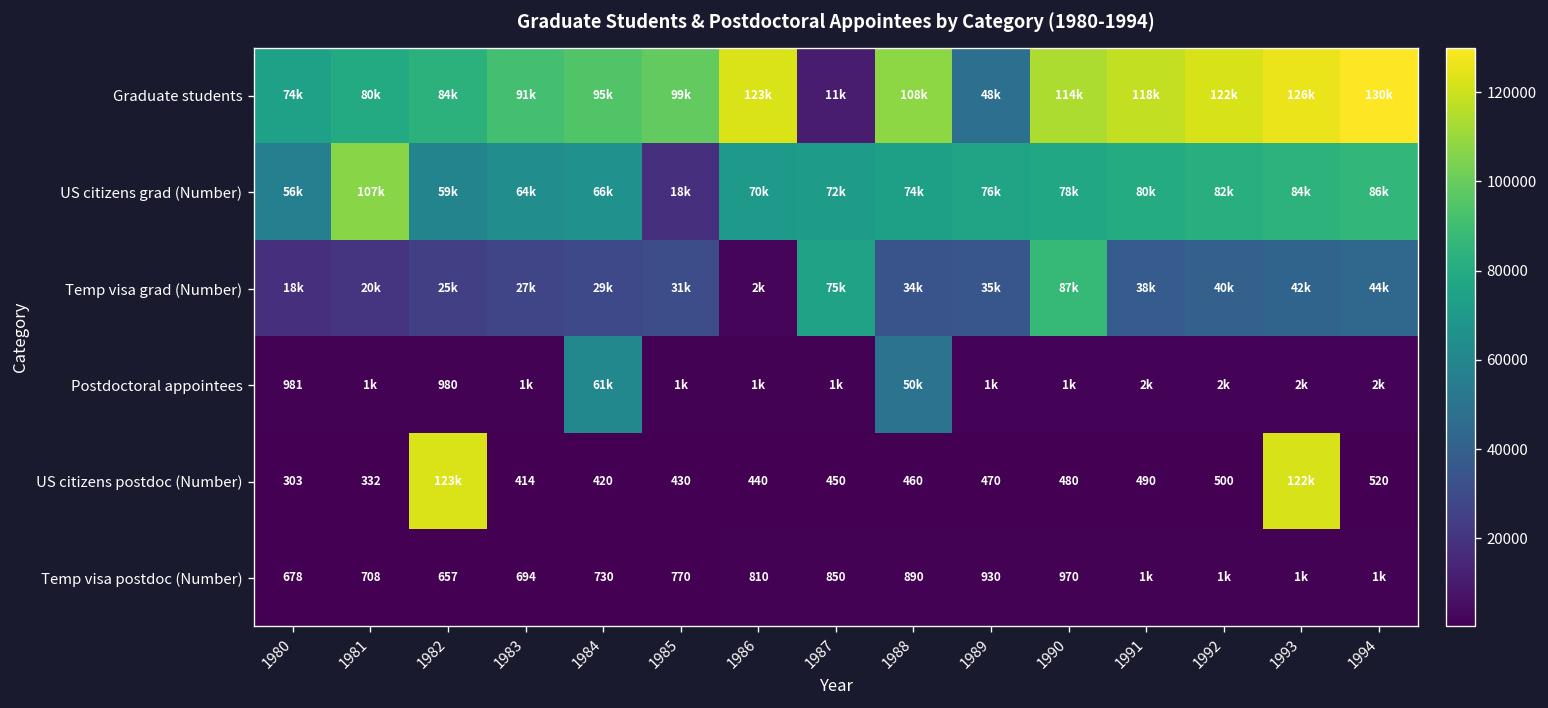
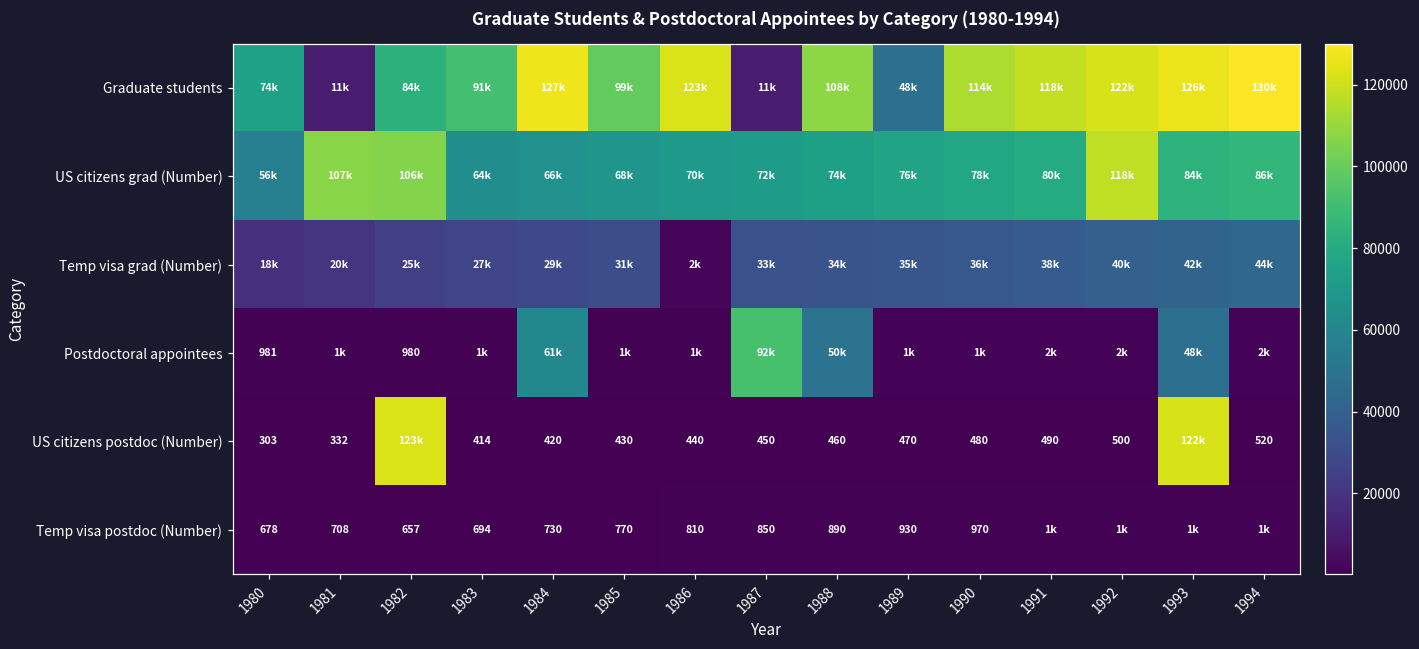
  {
    "Graduate students": {
      "1980": "74k",
-     "1981": "80k",
+     "1981": "11k",
      "1982": "84k",
      "1983": "91k",
-     "1984": "95k",
+     "1984": "127k",
      "1985": "99k",
      "1986": "123k",
      "1987": "11k",
      "1988": "108k",
      "1989": "48k",
      "1990": "114k",
      "1991": "118k",
      "1992": "122k",
      "1993": "126k",
      "1994": "130k"
    },
    "US citizens grad (Number)": {
      "1980": "56k",
      "1981": "107k",
-     "1982": "59k",
+     "1982": "106k",
      "1983": "64k",
      "1984": "66k",
-     "1985": "18k",
+     "1985": "68k",
      "1986": "70k",
      "1987": "72k",
      "1988": "74k",
      "1989": "76k",
      "1990": "78k",
      "1991": "80k",
-     "1992": "82k",
+     "1992": "118k",
      "1993": "84k",
      "1994": "86k"
    },
    "Temp visa grad (Number)": {
      "1980": "18k",
      "1981": "20k",
      "1982": "25k",
      "1983": "27k",
      "1984": "29k",
      "1985": "31k",
      "1986": "2k",
-     "1987": "75k",
+     "1987": "33k",
      "1988": "34k",
      "1989": "35k",
-     "1990": "87k",
+     "1990": "36k",
      "1991": "38k",
      "1992": "40k",
      "1993": "42k",
      "1994": "44k"
    },
    "Postdoctoral appointees": {
      "1980": "981",
      "1981": "1k",
      "1982": "980",
      "1983": "1k",
      "1984": "61k",
      "1985": "1k",
      "1986": "1k",
-     "1987": "1k",
+     "1987": "92k",
      "1988": "50k",
      "1989": "1k",
      "1990": "1k",
      "1991": "2k",
      "1992": "2k",
-     "1993": "2k",
+     "1993": "48k",
      "1994": "2k"
    },
    "US citizens postdoc (Number)": {
      "1980": "303",
      "1981": "332",
      "1982": "123k",
      "1983": "414",
      "1984": "420",
      "1985": "430",
      "1986": "440",
      "1987": "450",
      "1988": "460",
      "1989": "470",
      "1990": "480",
      "1991": "490",
      "1992": "500",
      "1993": "122k",
      "1994": "520"
    },
    "Temp visa postdoc (Number)": {
      "1980": "678",
      "1981": "708",
      "1982": "657",
      "1983": "694",
      "1984": "730",
      "1985": "770",
      "1986": "810",
      "1987": "850",
      "1988": "890",
      "1989": "930",
      "1990": "970",
      "1991": "1k",
      "1992": "1k",
      "1993": "1k",
      "1994": "1k"
    }
  }
